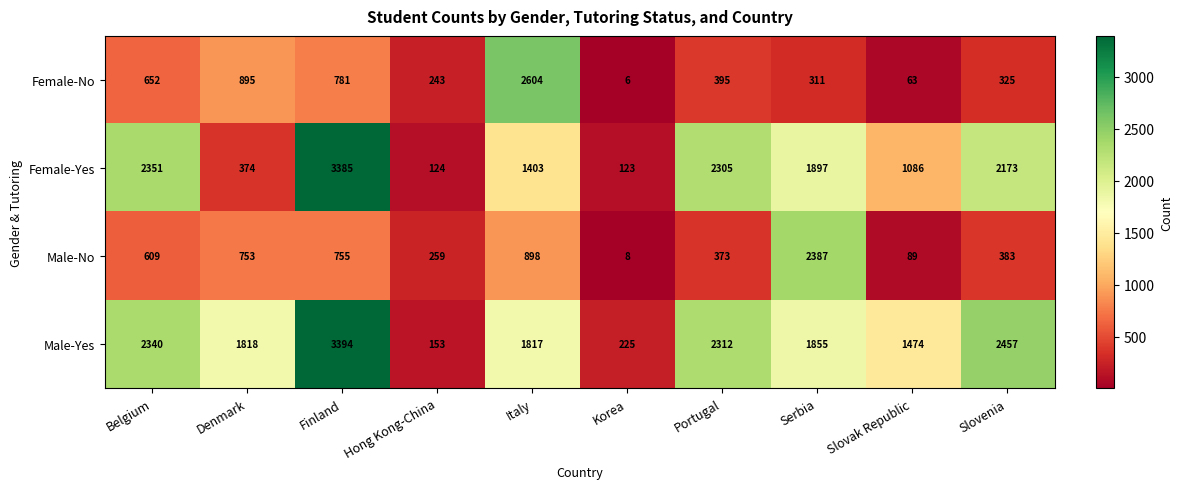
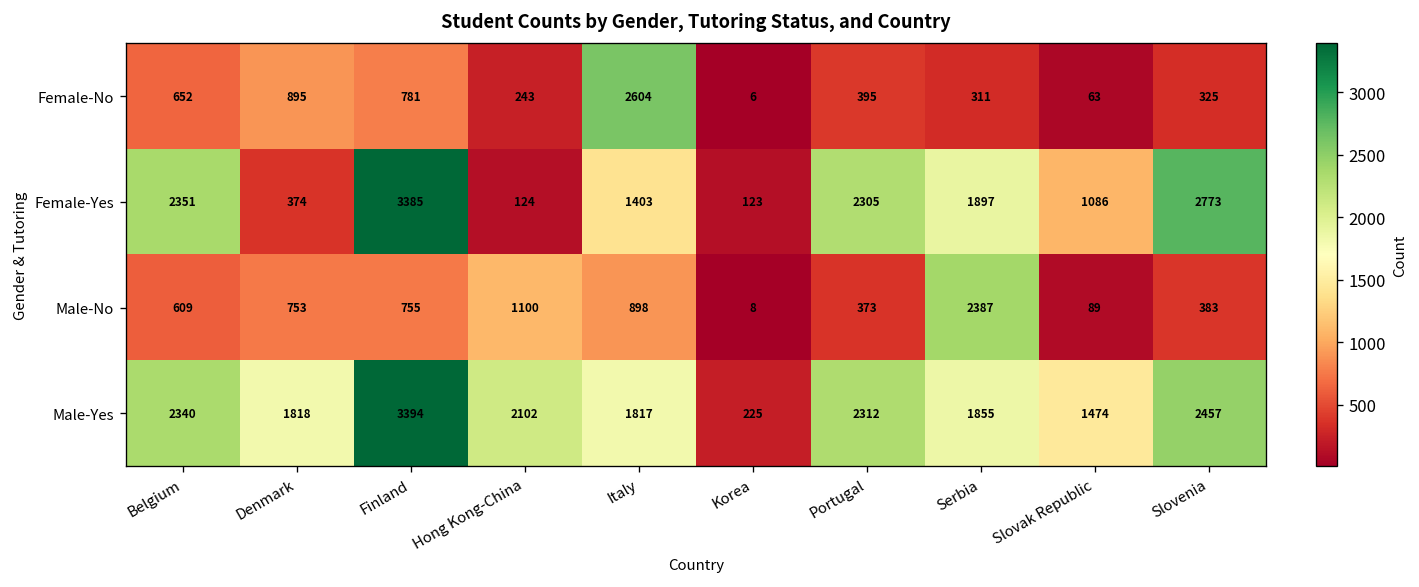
  {
    "Female-No": {
      "Belgium": 652,
      "Denmark": 895,
      "Finland": 781,
      "Hong Kong-China": 243,
      "Italy": 2604,
      "Korea": 6,
      "Portugal": 395,
      "Serbia": 311,
      "Slovak Republic": 63,
      "Slovenia": 325
    },
    "Female-Yes": {
      "Belgium": 2351,
      "Denmark": 374,
      "Finland": 3385,
      "Hong Kong-China": 124,
      "Italy": 1403,
      "Korea": 123,
      "Portugal": 2305,
      "Serbia": 1897,
      "Slovak Republic": 1086,
-     "Slovenia": 2173
+     "Slovenia": 2773
    },
    "Male-No": {
      "Belgium": 609,
      "Denmark": 753,
      "Finland": 755,
-     "Hong Kong-China": 259,
+     "Hong Kong-China": 1100,
      "Italy": 898,
      "Korea": 8,
      "Portugal": 373,
      "Serbia": 2387,
      "Slovak Republic": 89,
      "Slovenia": 383
    },
    "Male-Yes": {
      "Belgium": 2340,
      "Denmark": 1818,
      "Finland": 3394,
-     "Hong Kong-China": 153,
+     "Hong Kong-China": 2102,
      "Italy": 1817,
      "Korea": 225,
      "Portugal": 2312,
      "Serbia": 1855,
      "Slovak Republic": 1474,
      "Slovenia": 2457
    }
  }
